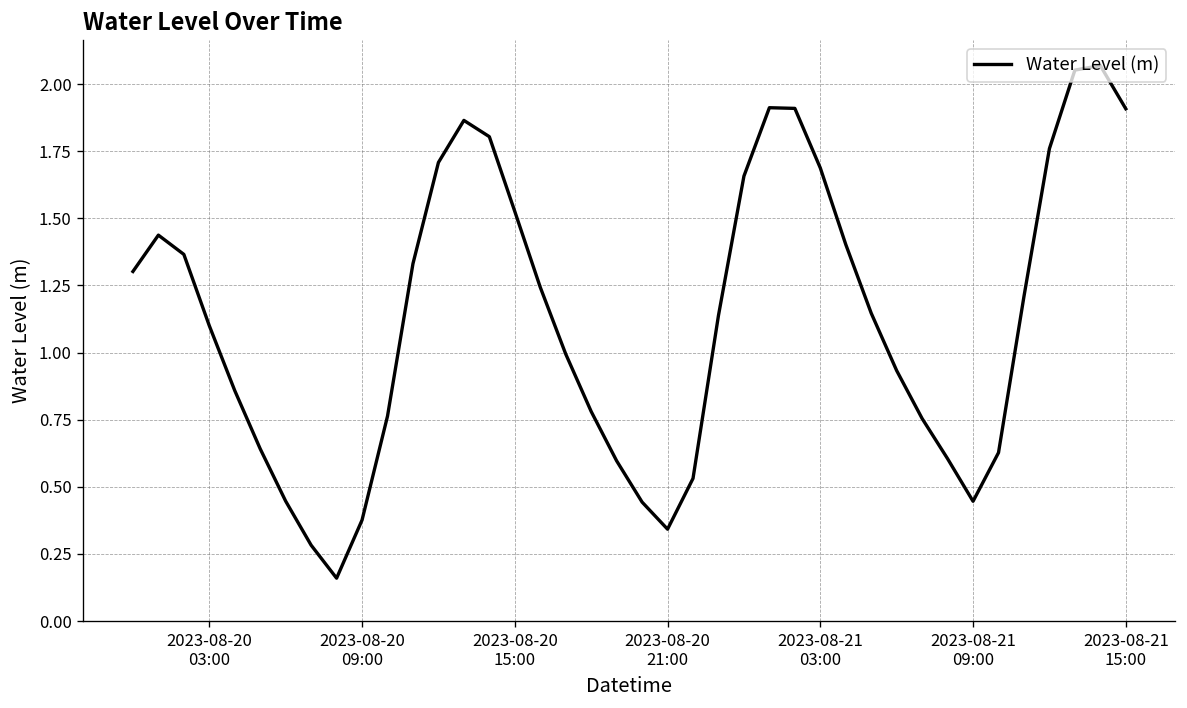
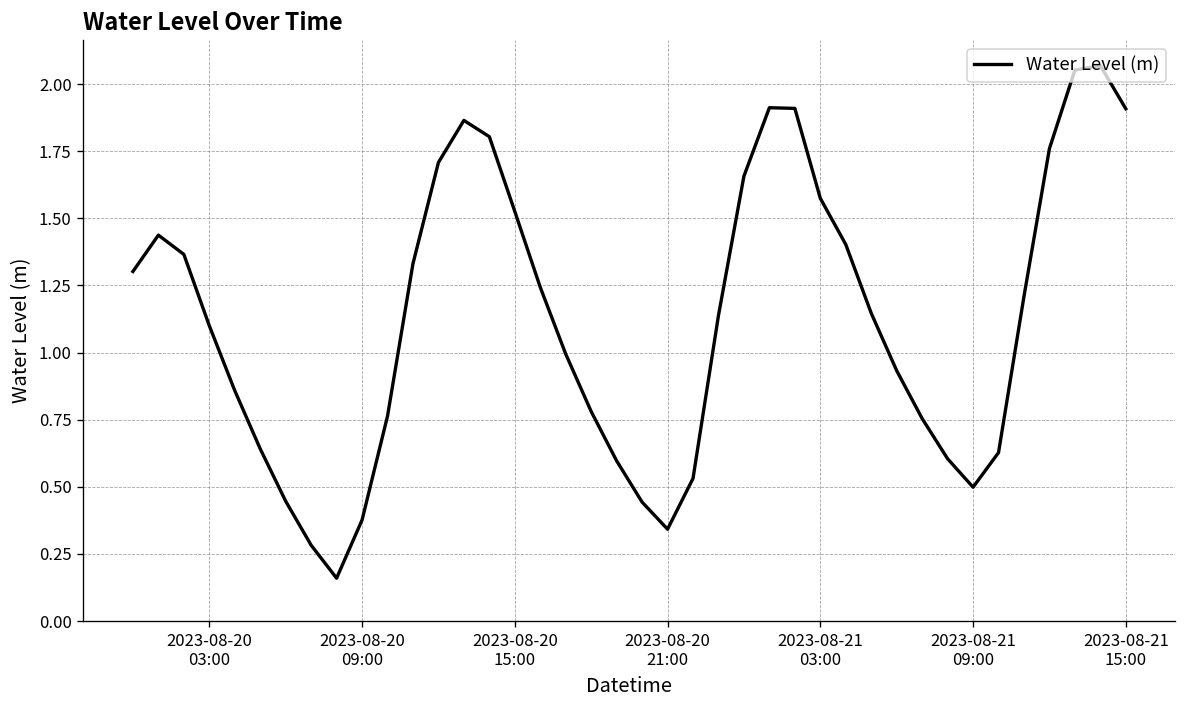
  {
    "2023-08-20 03:00": 1.10,
    "2023-08-20 09:00": 0.38,
    "2023-08-20 15:00": 1.53,
    "2023-08-20 21:00": 0.34,
-   "2023-08-21 03:00": 1.69,
-   "2023-08-21 09:00": 0.45,
+   "2023-08-21 03:00": 1.57,
+   "2023-08-21 09:00": 0.50,
    "2023-08-21 15:00": 1.91
  }
